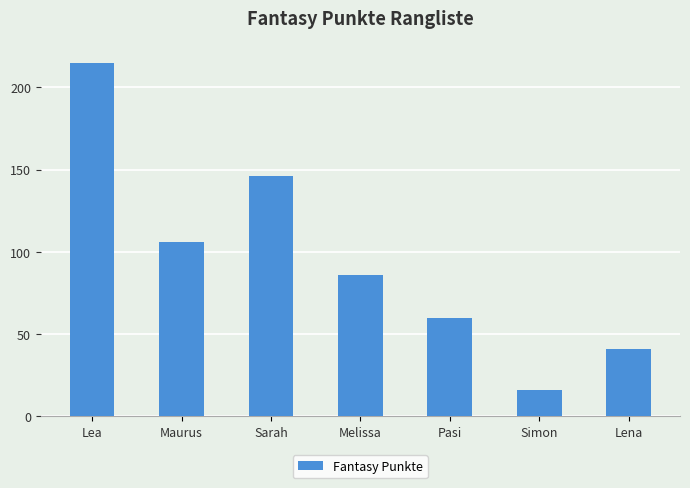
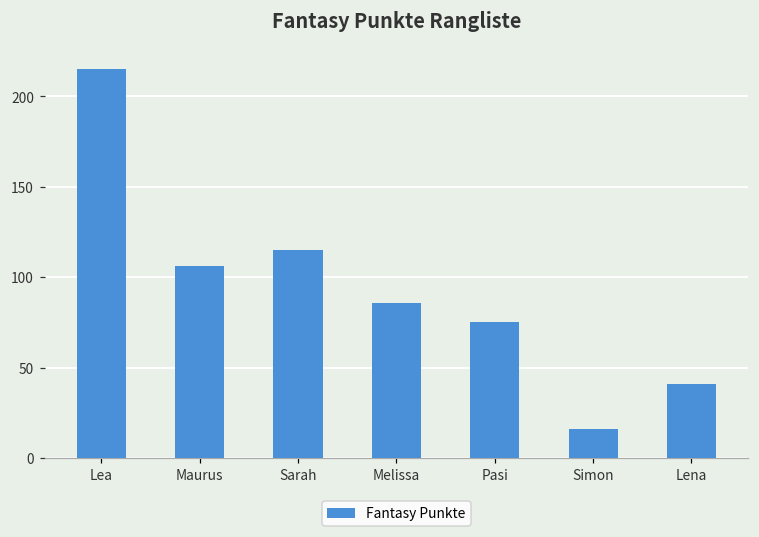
  {
    "Lea": 215,
    "Maurus": 106,
-   "Sarah": 146,
+   "Sarah": 115,
    "Melissa": 86,
-   "Pasi": 60,
+   "Pasi": 75,
    "Simon": 16,
    "Lena": 41
  }
